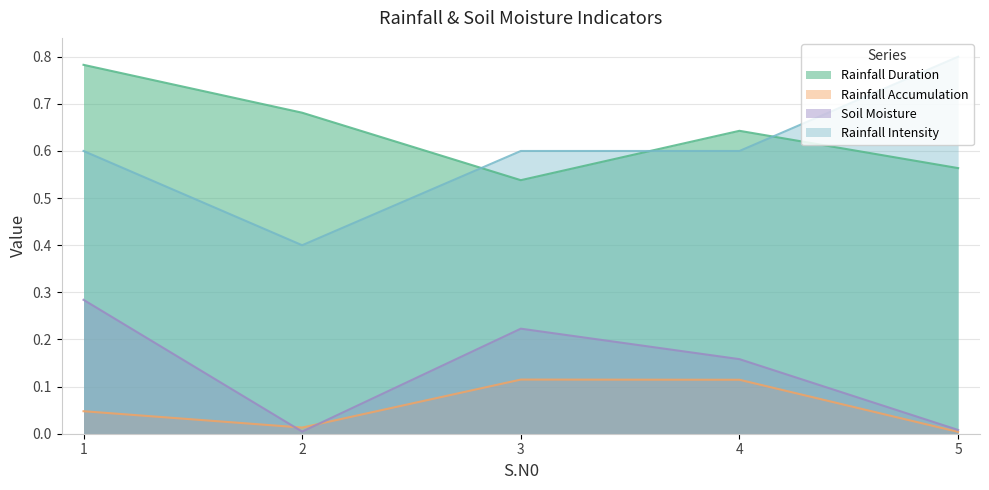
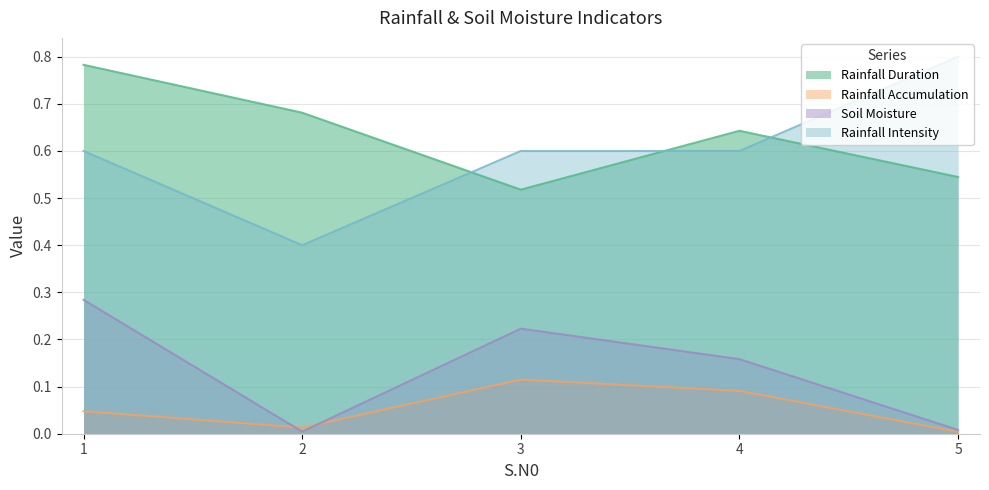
  {
    "Rainfall Duration": {
      "1": 0.78,
      "2": 0.68,
-     "3": 0.54,
+     "3": 0.52,
      "4": 0.64,
-     "5": 0.56
+     "5": 0.54
    },
    "Rainfall Accumulation": {
      "1": 0.05,
      "2": 0.01,
      "3": 0.11,
-     "4": 0.11
+     "4": 0.09
    }
  }
